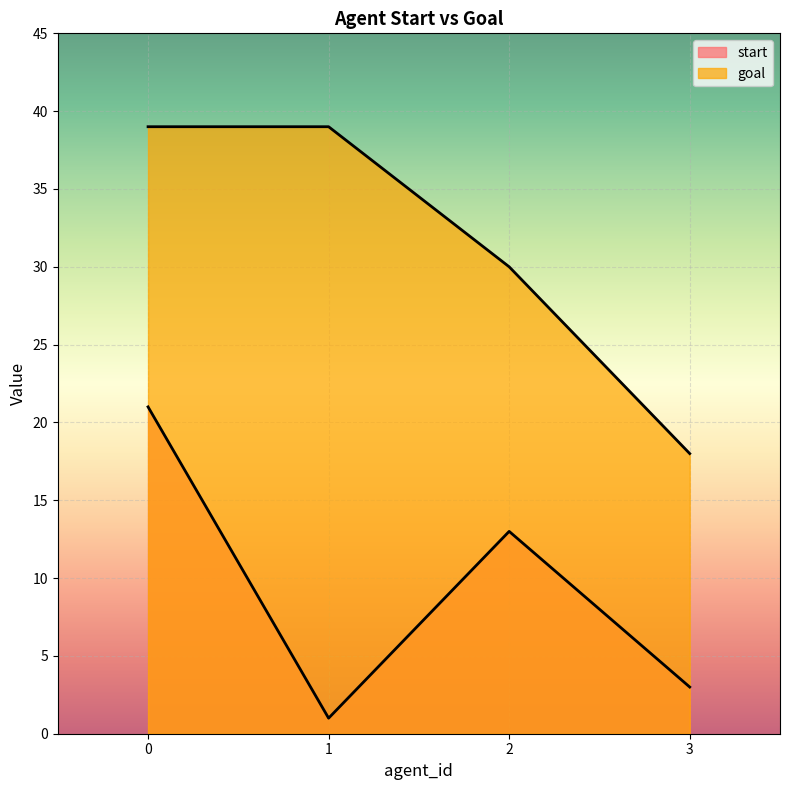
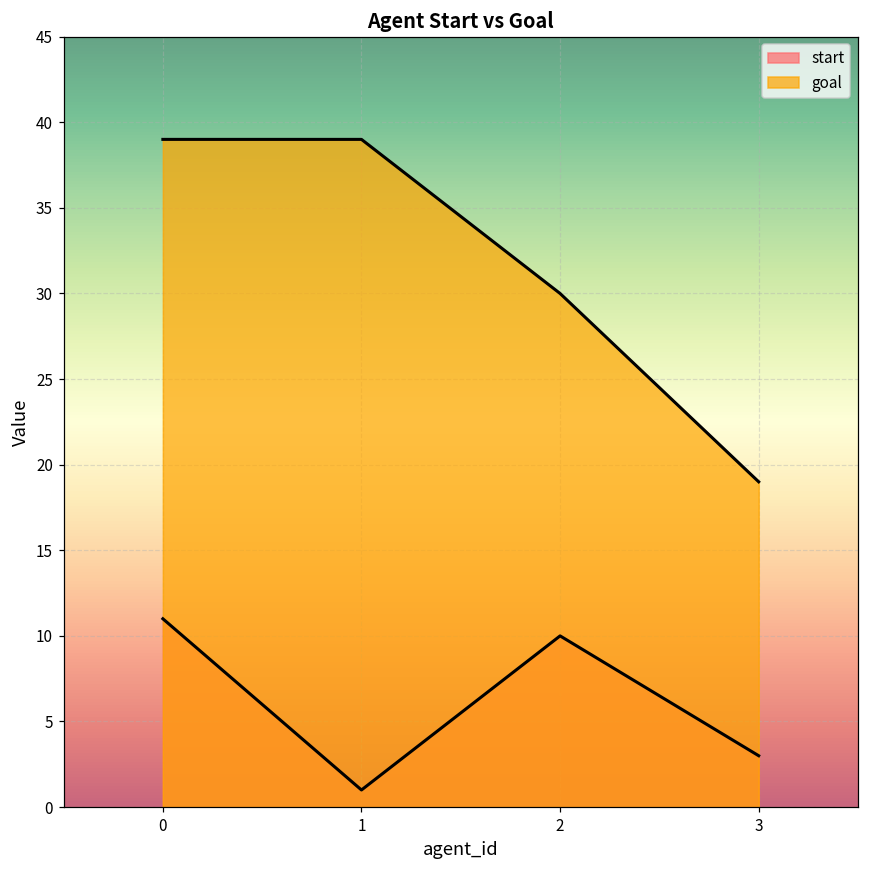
  {
    "start": {
-     "0": 21,
+     "0": 11,
      "1": 1,
-     "2": 13,
+     "2": 10,
      "3": 3
    },
    "goal": {
      "0": 39,
      "1": 39,
      "2": 30,
-     "3": 18
+     "3": 19
    }
  }
